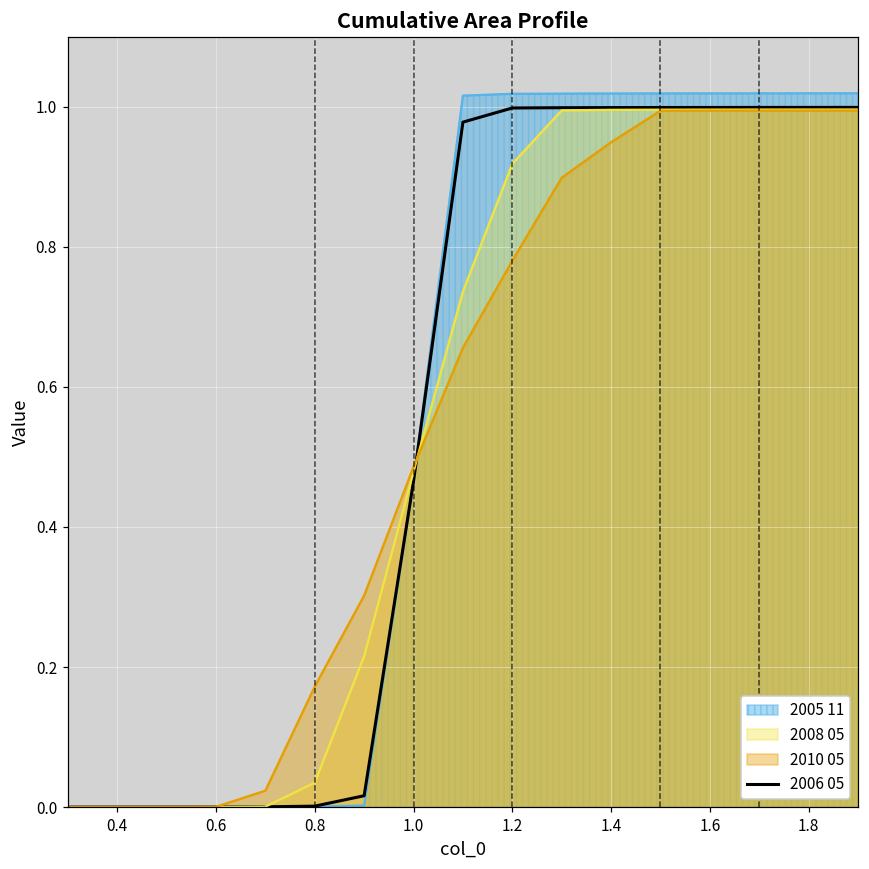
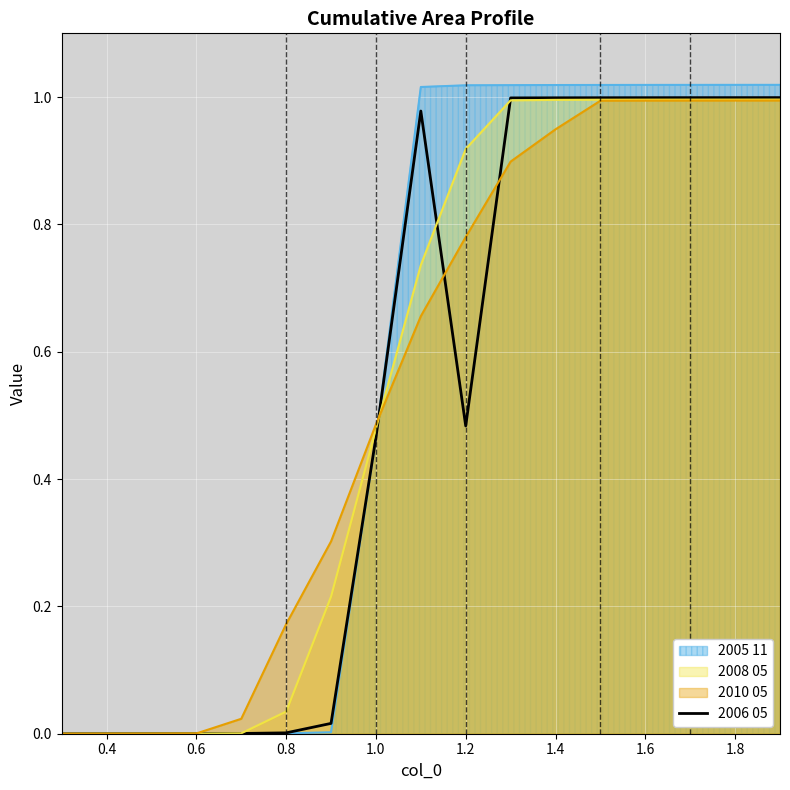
  {
    "2005 11": {
      "1.2": 1.02,
      "1.4": 1.02,
      "1.6": 1.02,
      "1.8": 1.02
    },
    "2006 05": {
-     "1.2": 1.00
+     "1.2": 0.48
    }
  }
